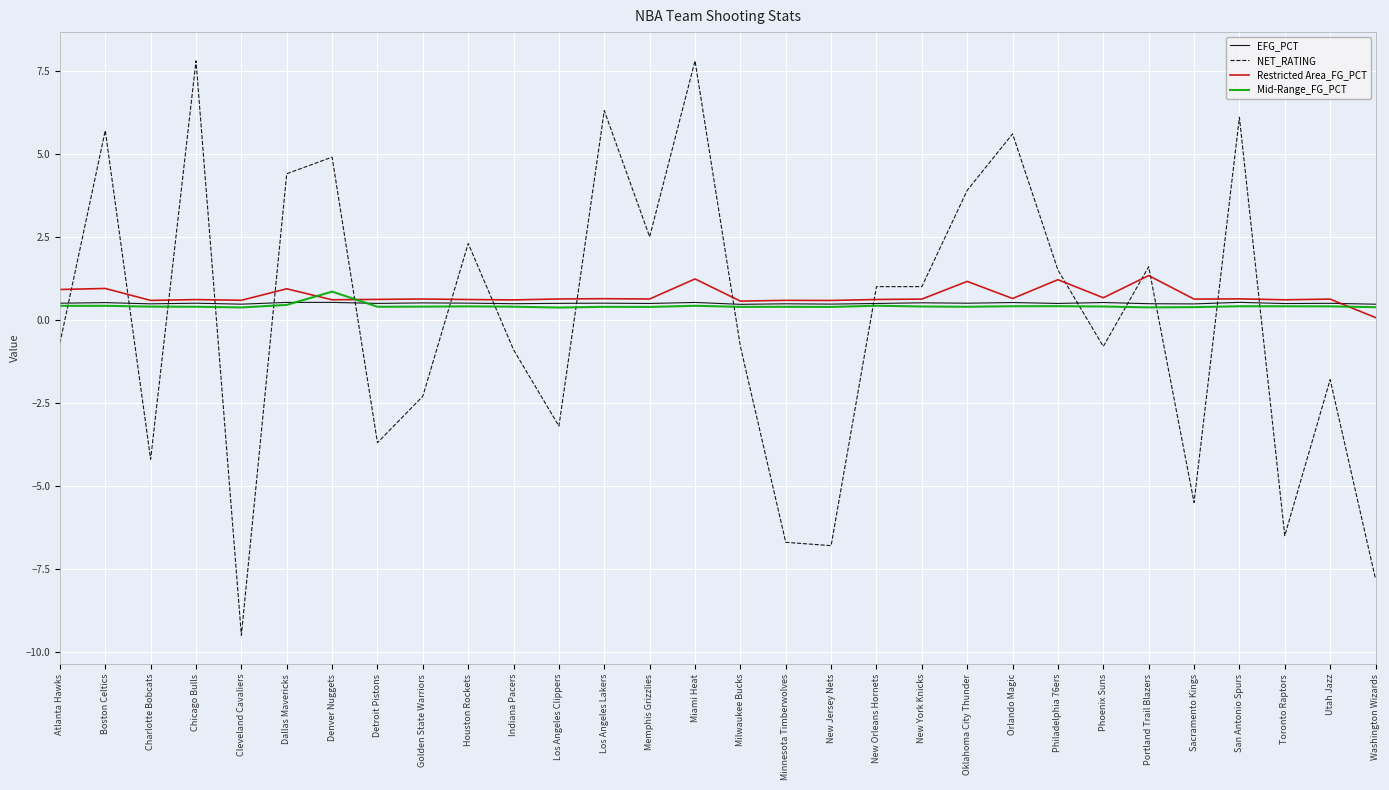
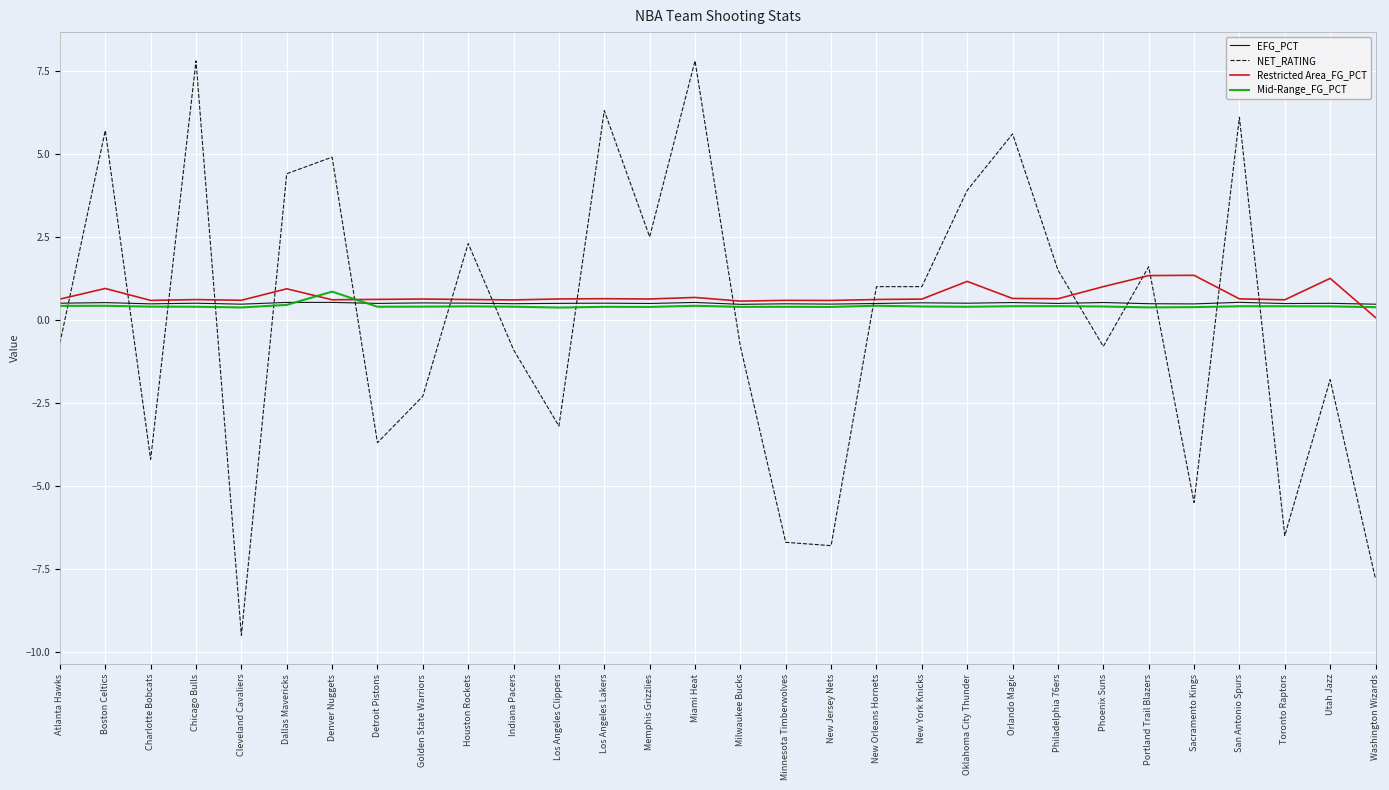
  {
    "Restricted Area_FG_PCT": {
-     "Atlanta Hawks": 0.9,
+     "Atlanta Hawks": 0.6,
      "Boston Celtics": 0.9,
      "Charlotte Bobcats": 0.6,
      "Chicago Bulls": 0.6,
      "Cleveland Cavaliers": 0.6,
      "Dallas Mavericks": 0.9,
      "Denver Nuggets": 0.6,
      "Detroit Pistons": 0.6,
      "Golden State Warriors": 0.6,
      "Houston Rockets": 0.6,
      "Indiana Pacers": 0.6,
      "Los Angeles Clippers": 0.6,
      "Los Angeles Lakers": 0.6,
      "Memphis Grizzlies": 0.6,
-     "Miami Heat": 1.2,
+     "Miami Heat": 0.7,
      "Milwaukee Bucks": 0.6,
      "Minnesota Timberwolves": 0.6,
      "New Jersey Nets": 0.6,
      "New Orleans Hornets": 0.6,
      "New York Knicks": 0.6,
      "Oklahoma City Thunder": 1.2,
      "Orlando Magic": 0.6,
-     "Philadelphia 76ers": 1.2,
-     "Phoenix Suns": 0.7,
+     "Philadelphia 76ers": 0.6,
+     "Phoenix Suns": 1.0,
      "Portland Trail Blazers": 1.3,
-     "Sacramento Kings": 0.6,
+     "Sacramento Kings": 1.3,
      "San Antonio Spurs": 0.6,
      "Toronto Raptors": 0.6,
-     "Utah Jazz": 0.6,
+     "Utah Jazz": 1.2,
      "Washington Wizards": 0.1
    },
    "Mid-Range_FG_PCT": {
      "Atlanta Hawks": 0.4,
      "Boston Celtics": 0.4,
      "Charlotte Bobcats": 0.4,
      "Chicago Bulls": 0.4,
      "Cleveland Cavaliers": 0.4,
      "Denver Nuggets": 0.9,
      "Detroit Pistons": 0.4,
      "Golden State Warriors": 0.4,
      "Houston Rockets": 0.4,
      "Indiana Pacers": 0.4,
      "Los Angeles Clippers": 0.4,
      "Los Angeles Lakers": 0.4,
      "Memphis Grizzlies": 0.4,
      "Miami Heat": 0.4,
      "Milwaukee Bucks": 0.4,
      "Minnesota Timberwolves": 0.4,
      "New Jersey Nets": 0.4,
      "New York Knicks": 0.4,
      "Oklahoma City Thunder": 0.4,
      "Orlando Magic": 0.4,
      "Philadelphia 76ers": 0.4,
      "Phoenix Suns": 0.4,
      "Portland Trail Blazers": 0.4,
      "Sacramento Kings": 0.4,
      "San Antonio Spurs": 0.4,
      "Toronto Raptors": 0.4,
      "Utah Jazz": 0.4,
      "Washington Wizards": 0.4
    }
  }
